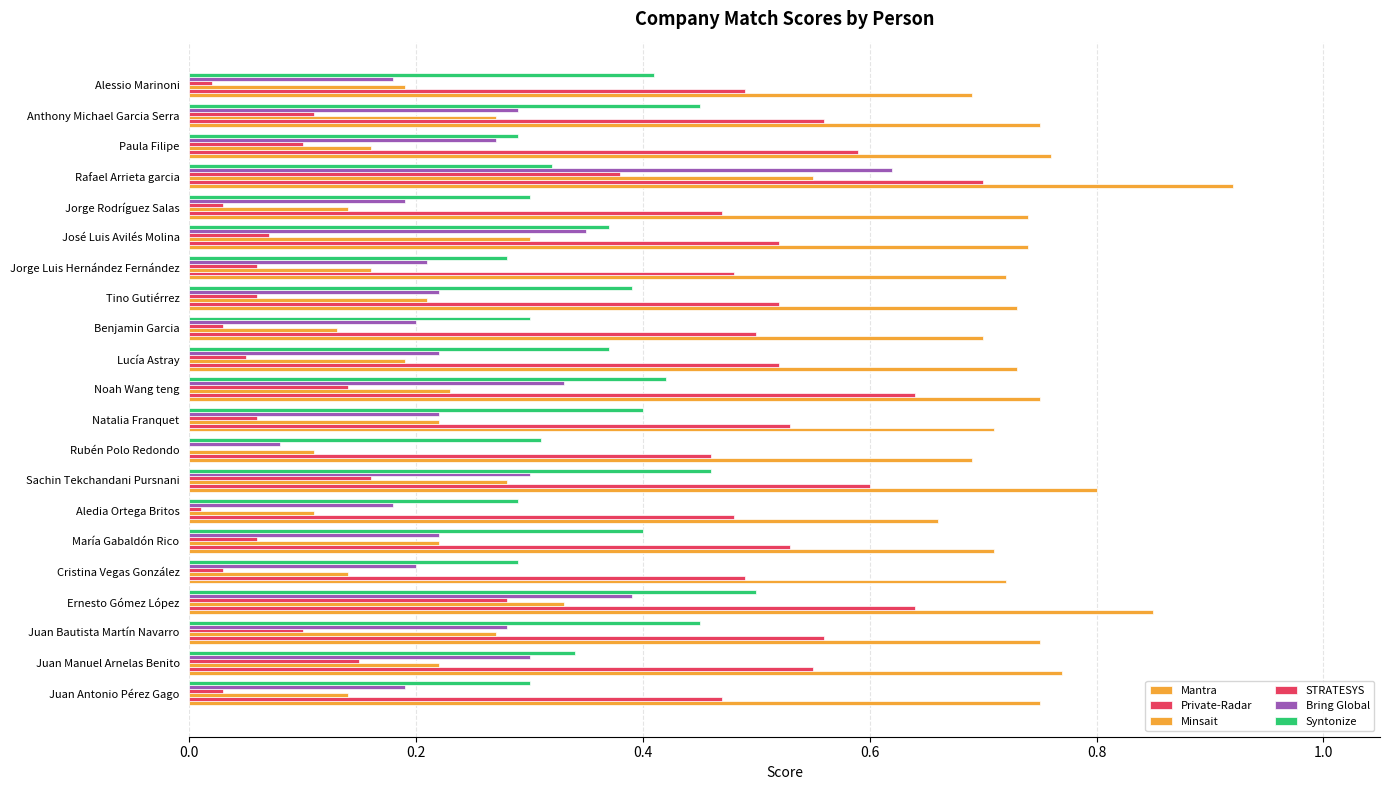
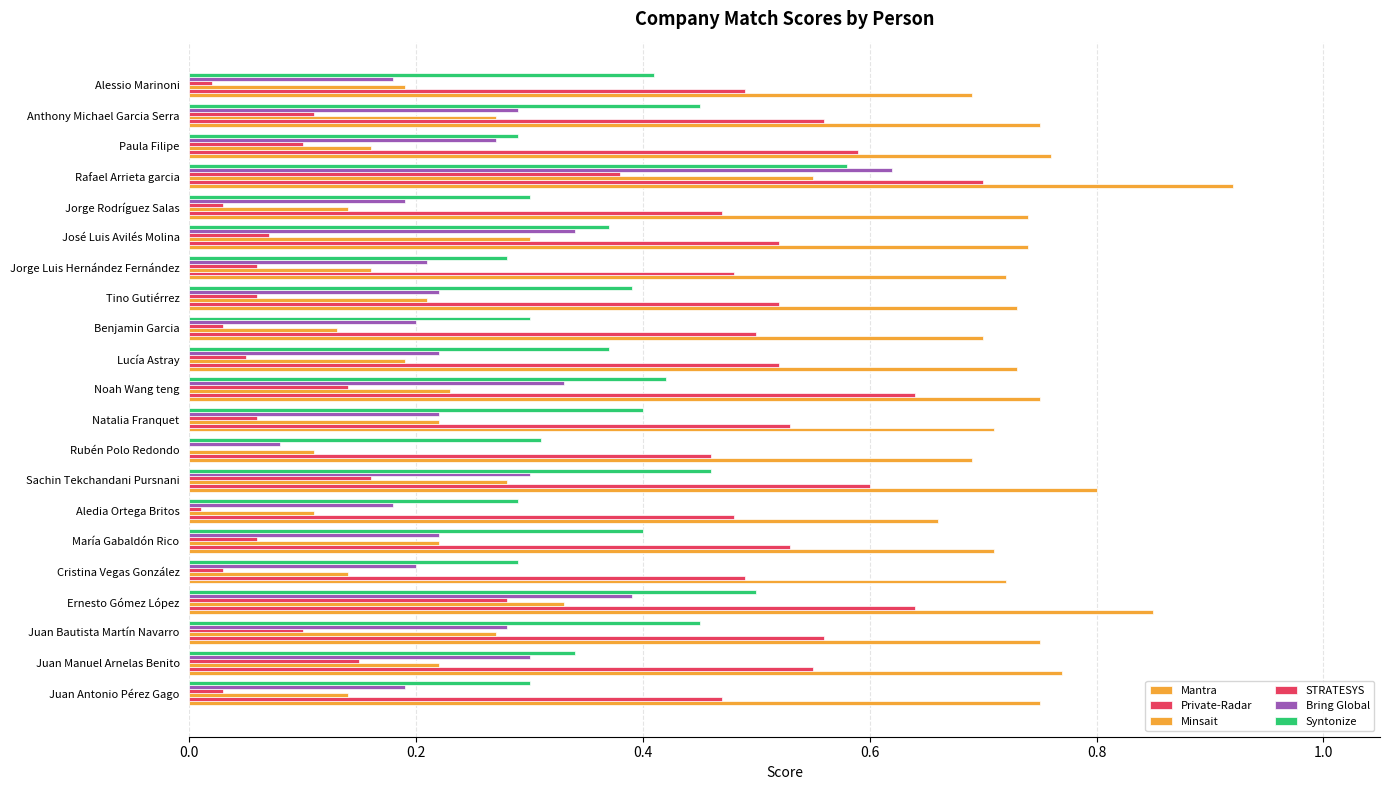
  {
    "Bring Global": {
      "Alessio Marinoni": 0.18,
      "Anthony Michael Garcia Serra": 0.29,
      "Paula Filipe": 0.27,
      "Rafael Arrieta garcia": 0.62,
      "Jorge Rodríguez Salas": 0.19,
-     "José Luis Avilés Molina": 0.35,
+     "José Luis Avilés Molina": 0.34,
      "Jorge Luis Hernández Fernández": 0.21,
      "Tino Gutiérrez": 0.22,
      "Benjamin Garcia": 0.20,
      "Lucía Astray": 0.22,
      "Noah Wang teng": 0.33,
      "Natalia Franquet": 0.22,
      "Rubén Polo Redondo": 0.08,
      "Sachin Tekchandani Pursnani": 0.30,
      "Aledia Ortega Britos": 0.18,
      "María Gabaldón Rico": 0.22,
      "Cristina Vegas González": 0.20,
      "Ernesto Gómez López": 0.39,
      "Juan Bautista Martín Navarro": 0.28,
      "Juan Manuel Arnelas Benito": 0.30,
      "Juan Antonio Pérez Gago": 0.19
    },
    "Syntonize": {
      "Alessio Marinoni": 0.41,
      "Anthony Michael Garcia Serra": 0.45,
      "Paula Filipe": 0.29,
-     "Rafael Arrieta garcia": 0.32,
+     "Rafael Arrieta garcia": 0.58,
      "Jorge Rodríguez Salas": 0.30,
      "José Luis Avilés Molina": 0.37,
      "Jorge Luis Hernández Fernández": 0.28,
      "Tino Gutiérrez": 0.39,
      "Benjamin Garcia": 0.30,
      "Lucía Astray": 0.37,
      "Noah Wang teng": 0.42,
      "Natalia Franquet": 0.40,
      "Rubén Polo Redondo": 0.31,
      "Sachin Tekchandani Pursnani": 0.46,
      "Aledia Ortega Britos": 0.29,
      "María Gabaldón Rico": 0.40,
      "Cristina Vegas González": 0.29,
      "Ernesto Gómez López": 0.50,
      "Juan Bautista Martín Navarro": 0.45,
      "Juan Manuel Arnelas Benito": 0.34,
      "Juan Antonio Pérez Gago": 0.30
    }
  }
